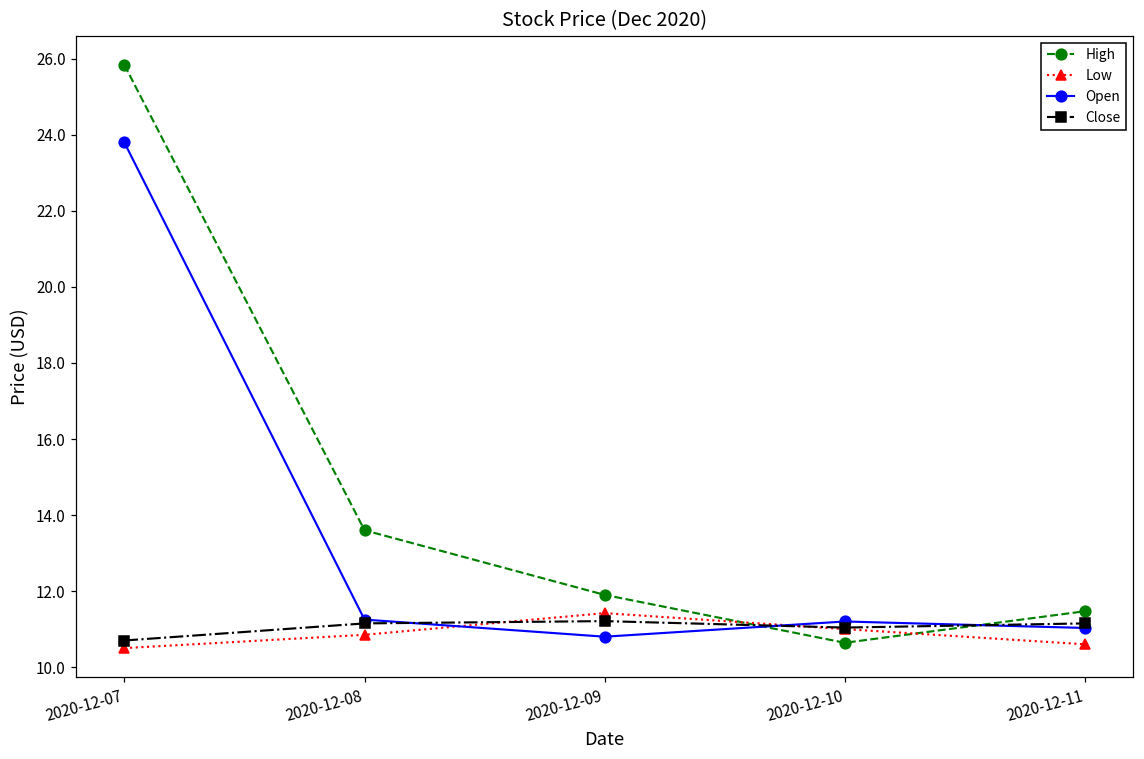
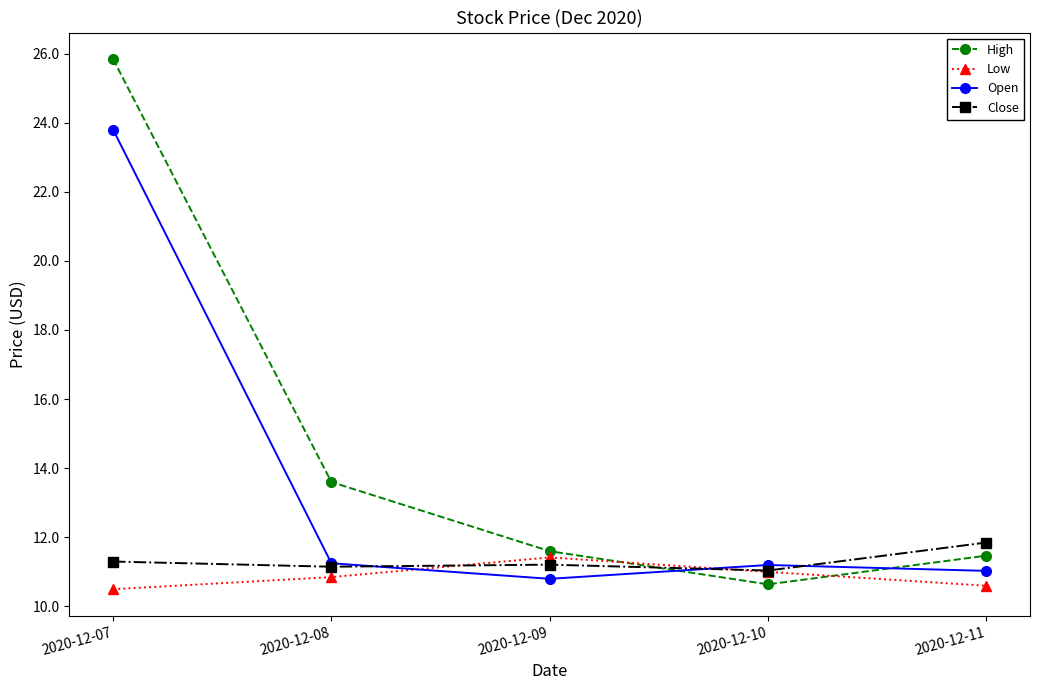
  {
    "High": {
      "2020-12-07": 25.8,
      "2020-12-08": 13.6,
-     "2020-12-09": 11.9,
+     "2020-12-09": 11.6,
      "2020-12-10": 10.6,
      "2020-12-11": 11.5
    },
    "Low": {
      "2020-12-07": 10.5,
      "2020-12-08": 10.9,
      "2020-12-09": 11.4,
      "2020-12-11": 10.6
    },
    "Open": {
      "2020-12-07": 23.8,
      "2020-12-08": 11.3,
      "2020-12-09": 10.8,
      "2020-12-10": 11.2,
      "2020-12-11": 11.0
    },
    "Close": {
-     "2020-12-07": 10.7,
+     "2020-12-07": 11.3,
      "2020-12-08": 11.2,
      "2020-12-09": 11.2,
-     "2020-12-11": 11.2
+     "2020-12-11": 11.9
    }
  }
